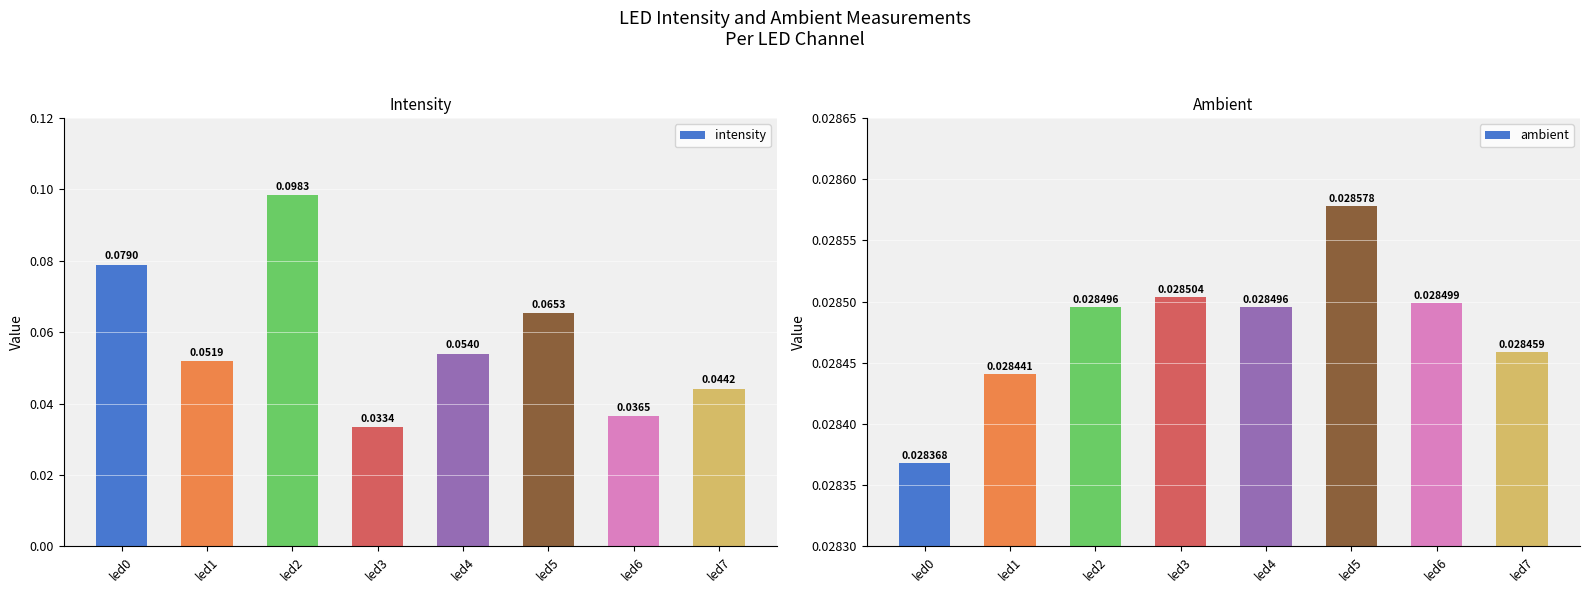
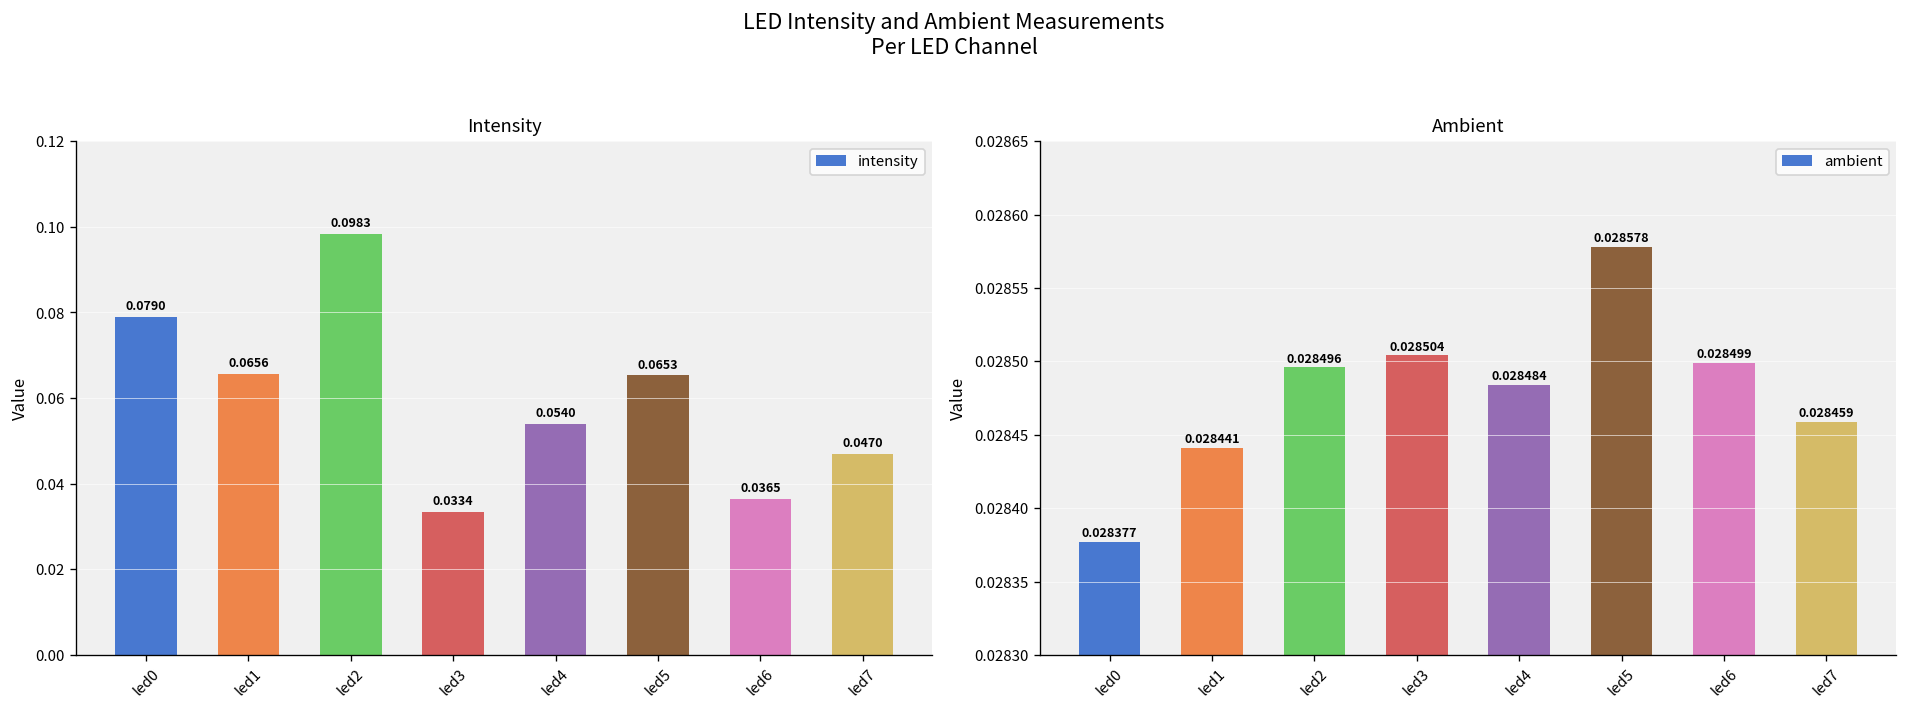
  {
    "Intensity": {
      "led0": 0.0790,
-     "led1": 0.0519,
+     "led1": 0.0656,
      "led2": 0.0983,
      "led3": 0.0334,
      "led4": 0.0540,
      "led5": 0.0653,
      "led6": 0.0365,
-     "led7": 0.0442
+     "led7": 0.0470
    },
    "Ambient": {
-     "led0": 0.028368,
+     "led0": 0.028377,
      "led1": 0.028441,
      "led2": 0.028496,
      "led3": 0.028504,
-     "led4": 0.028496,
+     "led4": 0.028484,
      "led5": 0.028578,
      "led6": 0.028499,
      "led7": 0.028459
    }
  }
